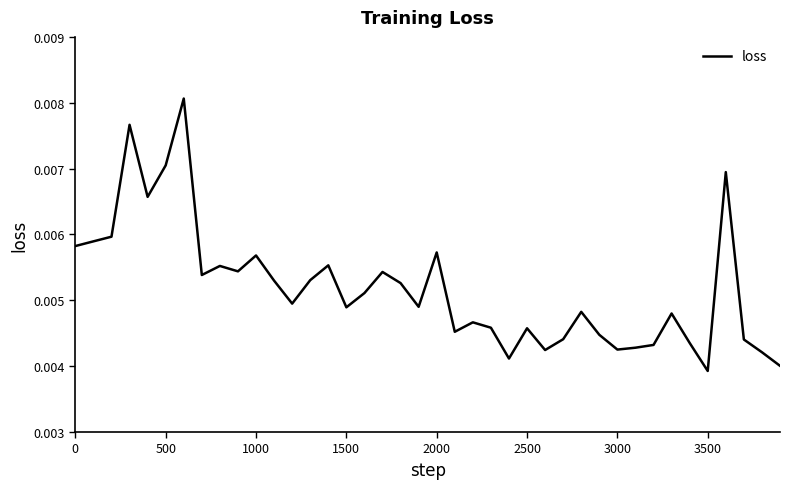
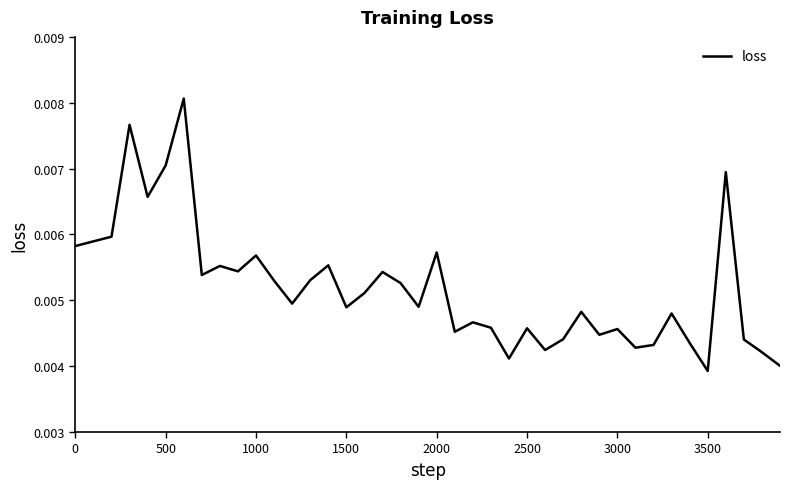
  {
    "0": 0.0058,
    "500": 0.0070,
    "1000": 0.0057,
    "1500": 0.0049,
    "2000": 0.0057,
    "2500": 0.0046,
-   "3000": 0.0043,
+   "3000": 0.0046,
    "3500": 0.0039
  }
